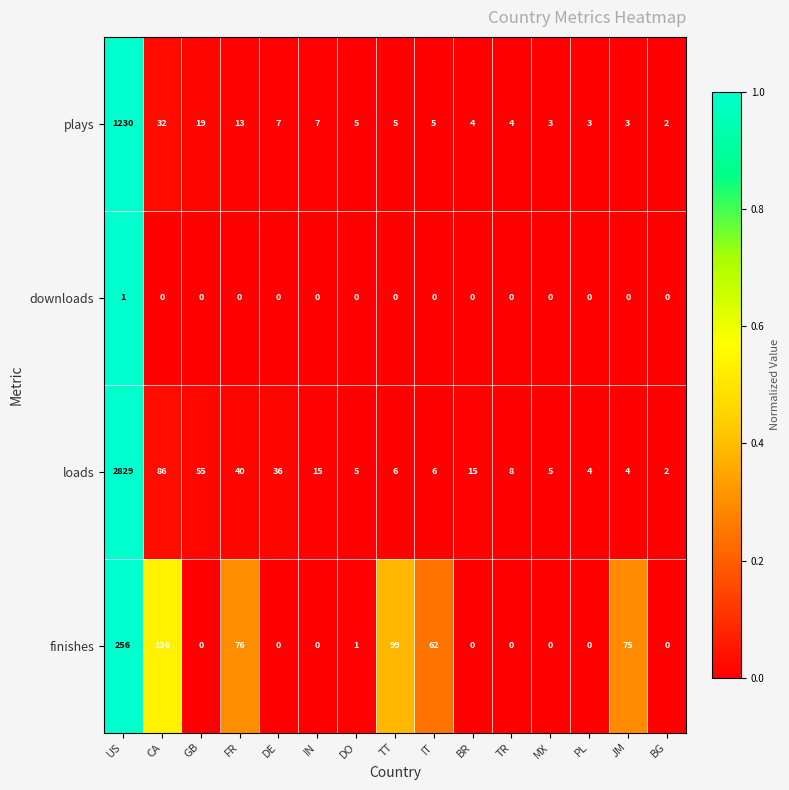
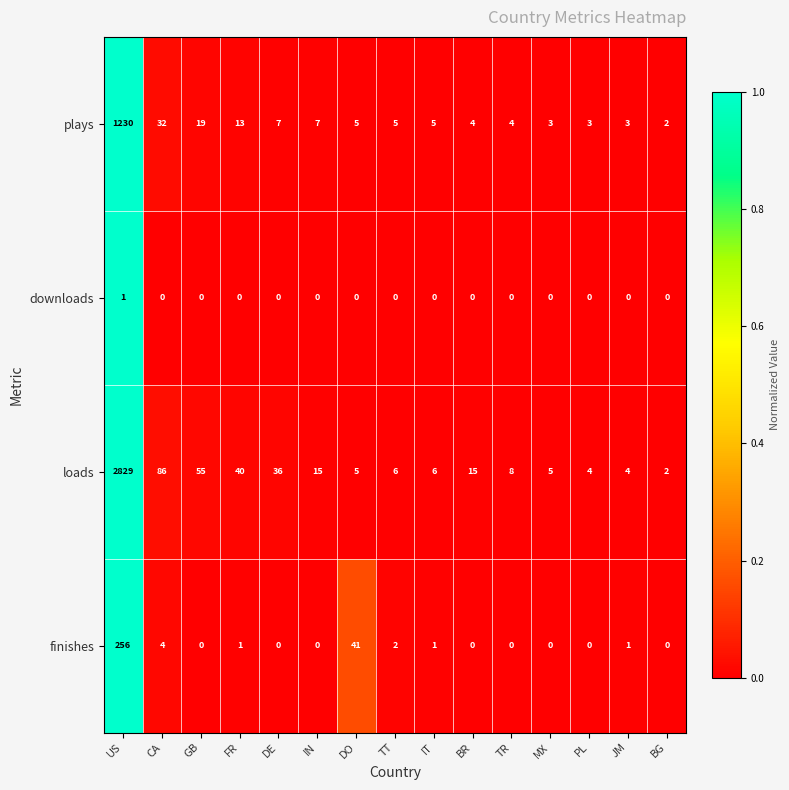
  {
    "plays": {
      "US": 1230,
      "CA": 32,
      "GB": 19,
      "FR": 13,
      "DE": 7,
      "IN": 7,
      "DO": 5,
      "TT": 5,
      "IT": 5,
      "BR": 4,
      "TR": 4,
      "MX": 3,
      "PL": 3,
      "JM": 3,
      "BG": 2
    },
    "downloads": {
      "US": 1,
      "CA": 0,
      "GB": 0,
      "FR": 0,
      "DE": 0,
      "IN": 0,
      "DO": 0,
      "TT": 0,
      "IT": 0,
      "BR": 0,
      "TR": 0,
      "MX": 0,
      "PL": 0,
      "JM": 0,
      "BG": 0
    },
    "loads": {
      "US": 2829,
      "CA": 86,
      "GB": 55,
      "FR": 40,
      "DE": 36,
      "IN": 15,
      "DO": 5,
      "TT": 6,
      "IT": 6,
      "BR": 15,
      "TR": 8,
      "MX": 5,
      "PL": 4,
      "JM": 4,
      "BG": 2
    },
    "finishes": {
      "US": 256,
-     "CA": 136,
+     "CA": 4,
      "GB": 0,
-     "FR": 76,
+     "FR": 1,
      "DE": 0,
      "IN": 0,
-     "DO": 1,
-     "TT": 99,
-     "IT": 62,
+     "DO": 41,
+     "TT": 2,
+     "IT": 1,
      "BR": 0,
      "TR": 0,
      "MX": 0,
      "PL": 0,
-     "JM": 75,
+     "JM": 1,
      "BG": 0
    }
  }
